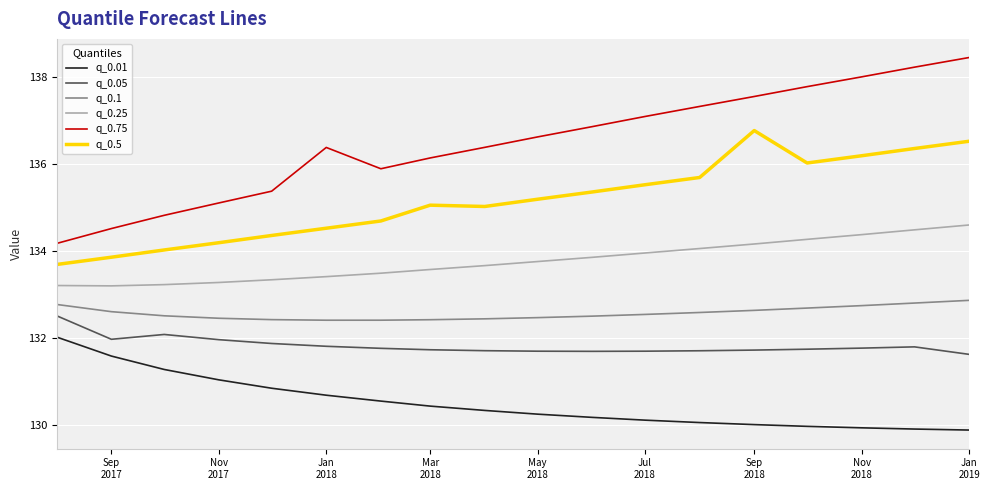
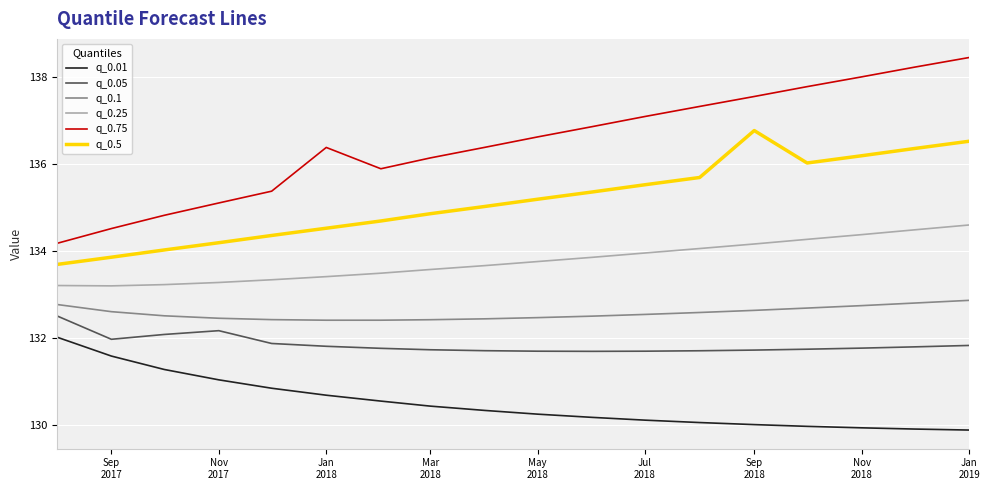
  {
    "q_0.01": {
      "Sep 2017": 131.6,
      "Nov 2017": 131.0,
      "Jan 2018": 130.7,
      "Mar 2018": 130.4,
      "May 2018": 130.3,
      "Jul 2018": 130.1,
      "Sep 2018": 130.0,
      "Nov 2018": 129.9,
      "Jan 2019": 129.9
    },
    "q_0.05": {
      "Sep 2017": 132.0,
-     "Nov 2017": 132.0,
+     "Nov 2017": 132.2,
      "Jan 2018": 131.8,
      "Mar 2018": 131.7,
      "May 2018": 131.7,
      "Jul 2018": 131.7,
      "Sep 2018": 131.7,
      "Nov 2018": 131.8,
-     "Jan 2019": 131.6
+     "Jan 2019": 131.8
    },
    "q_0.75": {
      "Sep 2017": 134.5,
      "Nov 2017": 135.1,
      "Jan 2018": 136.4,
      "Mar 2018": 136.1,
      "May 2018": 136.6,
      "Jul 2018": 137.1,
      "Sep 2018": 137.6,
      "Nov 2018": 138.0,
      "Jan 2019": 138.4
    },
    "q_0.5": {
      "Sep 2017": 133.9,
      "Nov 2017": 134.2,
      "Jan 2018": 134.5,
-     "Mar 2018": 135.1,
+     "Mar 2018": 134.9,
      "May 2018": 135.2,
      "Jul 2018": 135.5,
      "Sep 2018": 136.8,
      "Nov 2018": 136.2,
      "Jan 2019": 136.5
    }
  }
